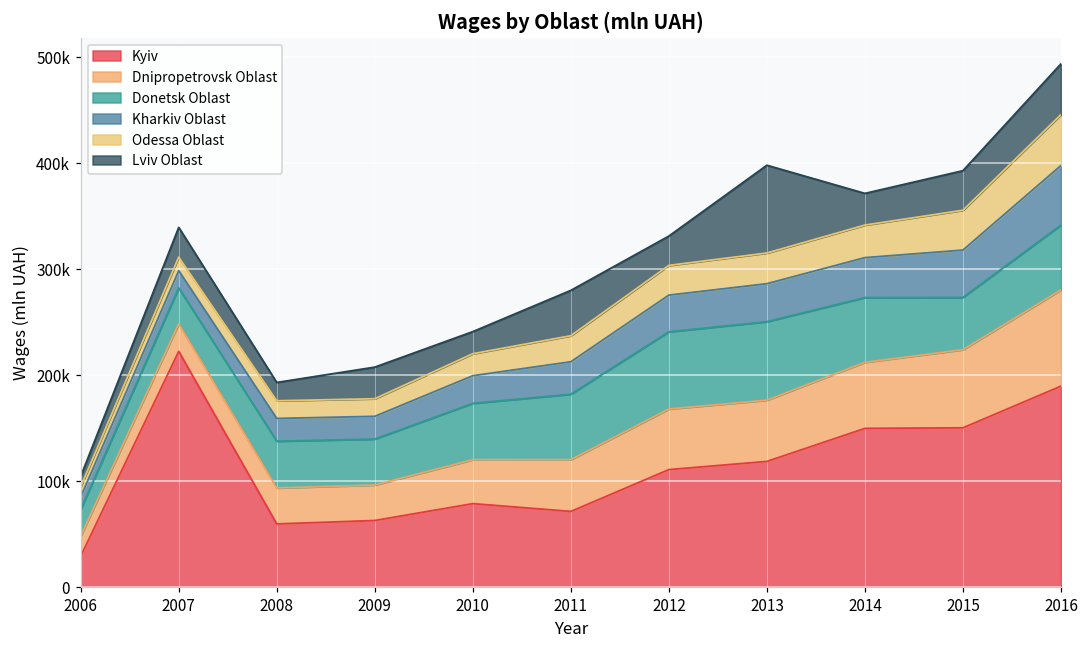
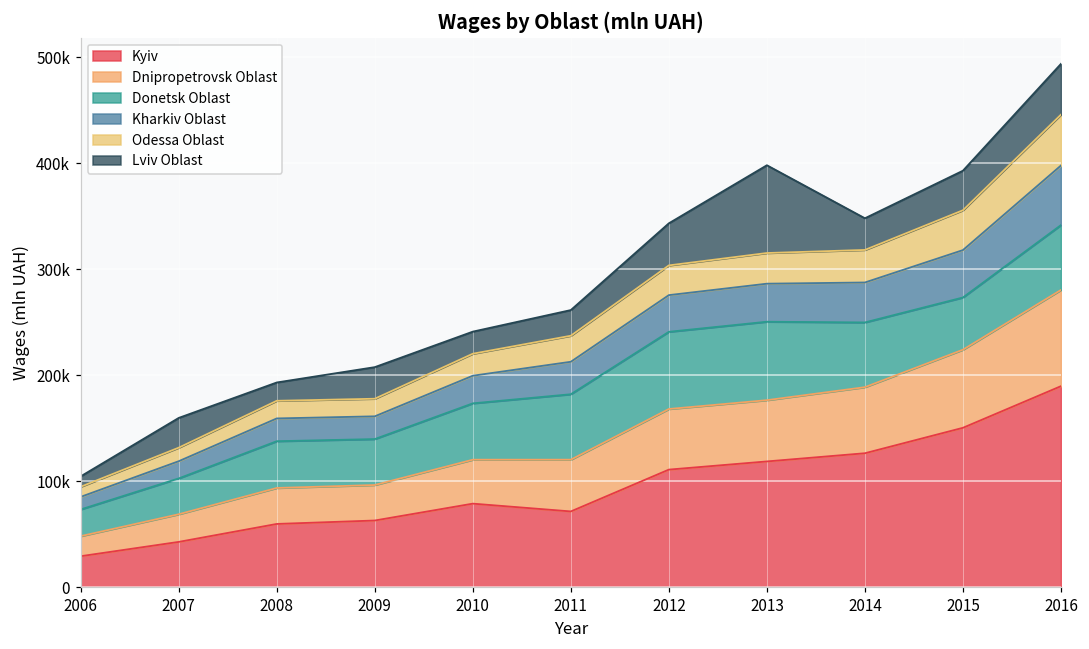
  {
    "Kyiv": {
      "2006": 30000,
-     "2007": 220000,
+     "2007": 40000,
      "2008": 60000,
      "2009": 60000,
      "2010": 80000,
      "2011": 70000,
      "2012": 110000,
      "2013": 120000,
-     "2014": 150000,
+     "2014": 130000,
      "2015": 150000,
      "2016": 190000
    },
    "Lviv Oblast": {
      "2006": 10000,
      "2007": 30000,
      "2008": 20000,
      "2009": 30000,
      "2010": 20000,
-     "2011": 40000,
-     "2012": 30000,
+     "2011": 20000,
+     "2012": 40000,
      "2013": 80000,
      "2014": 30000,
      "2015": 40000,
      "2016": 50000
    }
  }
